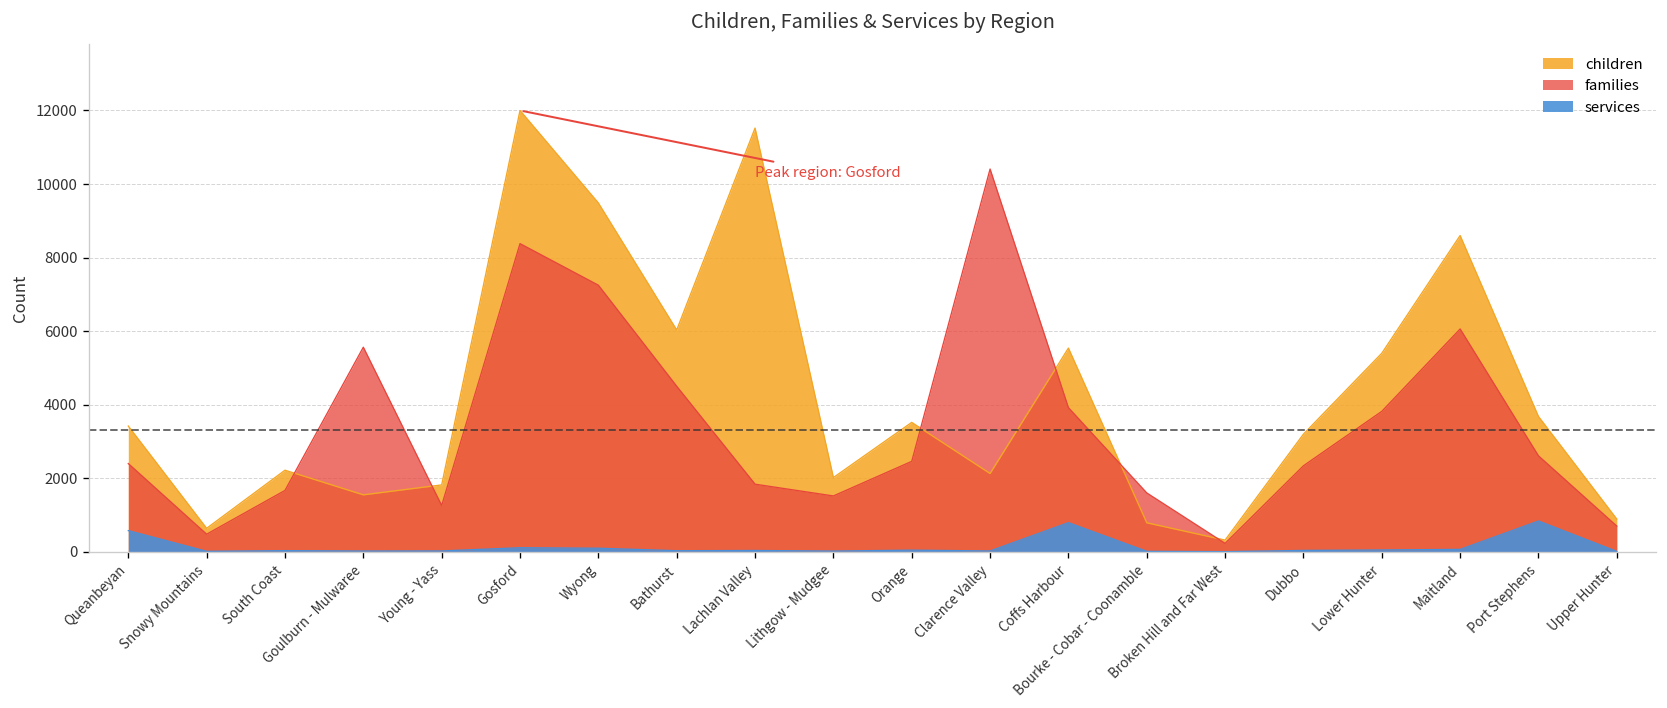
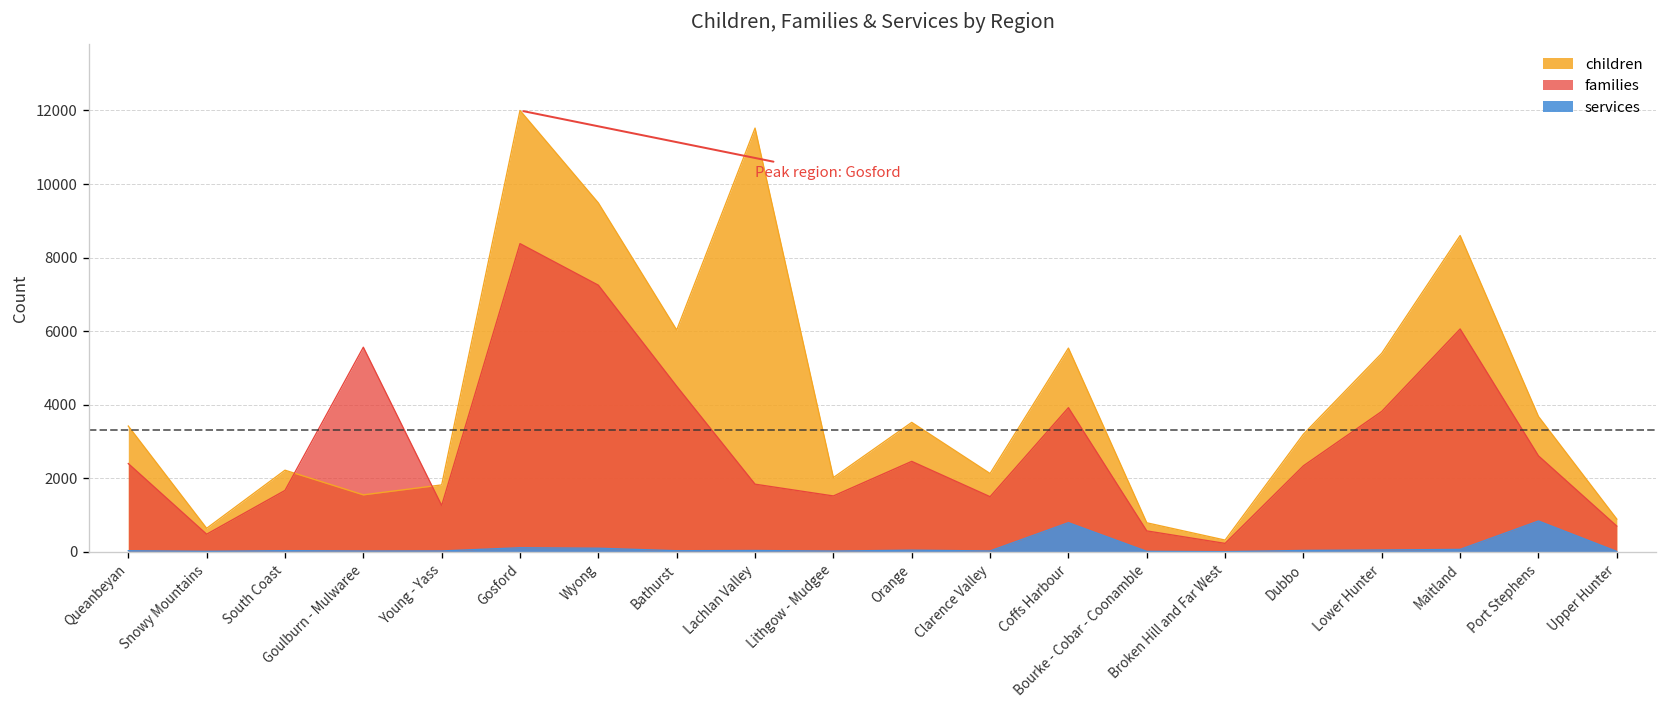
  {
    "children": {
      "Queanbeyan": 3400,
      "Snowy Mountains": 600,
      "South Coast": 2200,
      "Goulburn - Mulwaree": 1600,
      "Young - Yass": 1800,
      "Gosford": 12000,
      "Wyong": 9500,
      "Bathurst": 6000,
      "Lachlan Valley": 11500,
      "Lithgow - Mudgee": 2000,
      "Orange": 3500,
      "Clarence Valley": 2100,
      "Coffs Harbour": 5500,
      "Bourke - Cobar - Coonamble": 800,
      "Broken Hill and Far West": 300,
      "Dubbo": 3200,
      "Lower Hunter": 5400,
      "Maitland": 8600,
      "Port Stephens": 3700,
      "Upper Hunter": 900
    },
    "families": {
      "Queanbeyan": 2400,
      "Snowy Mountains": 500,
      "South Coast": 1700,
      "Goulburn - Mulwaree": 5600,
      "Young - Yass": 1300,
      "Gosford": 8400,
      "Wyong": 7300,
      "Bathurst": 4500,
      "Lachlan Valley": 1800,
      "Lithgow - Mudgee": 1500,
      "Orange": 2500,
-     "Clarence Valley": 10400,
+     "Clarence Valley": 1500,
      "Coffs Harbour": 3900,
-     "Bourke - Cobar - Coonamble": 1600,
+     "Bourke - Cobar - Coonamble": 600,
      "Broken Hill and Far West": 200,
      "Dubbo": 2300,
      "Lower Hunter": 3800,
      "Maitland": 6100,
      "Port Stephens": 2600,
      "Upper Hunter": 700
    },
    "services": {
-     "Queanbeyan": 600,
+     "Queanbeyan": 0,
      "Snowy Mountains": 0,
      "South Coast": 0,
      "Goulburn - Mulwaree": 0,
      "Young - Yass": 0,
      "Gosford": 100,
      "Wyong": 100,
      "Bathurst": 0,
      "Lachlan Valley": 0,
      "Lithgow - Mudgee": 0,
      "Orange": 0,
      "Clarence Valley": 0,
      "Coffs Harbour": 800,
      "Bourke - Cobar - Coonamble": 0,
      "Broken Hill and Far West": 0,
      "Dubbo": 0,
      "Lower Hunter": 100,
      "Maitland": 100,
      "Port Stephens": 800,
      "Upper Hunter": 0
    }
  }
